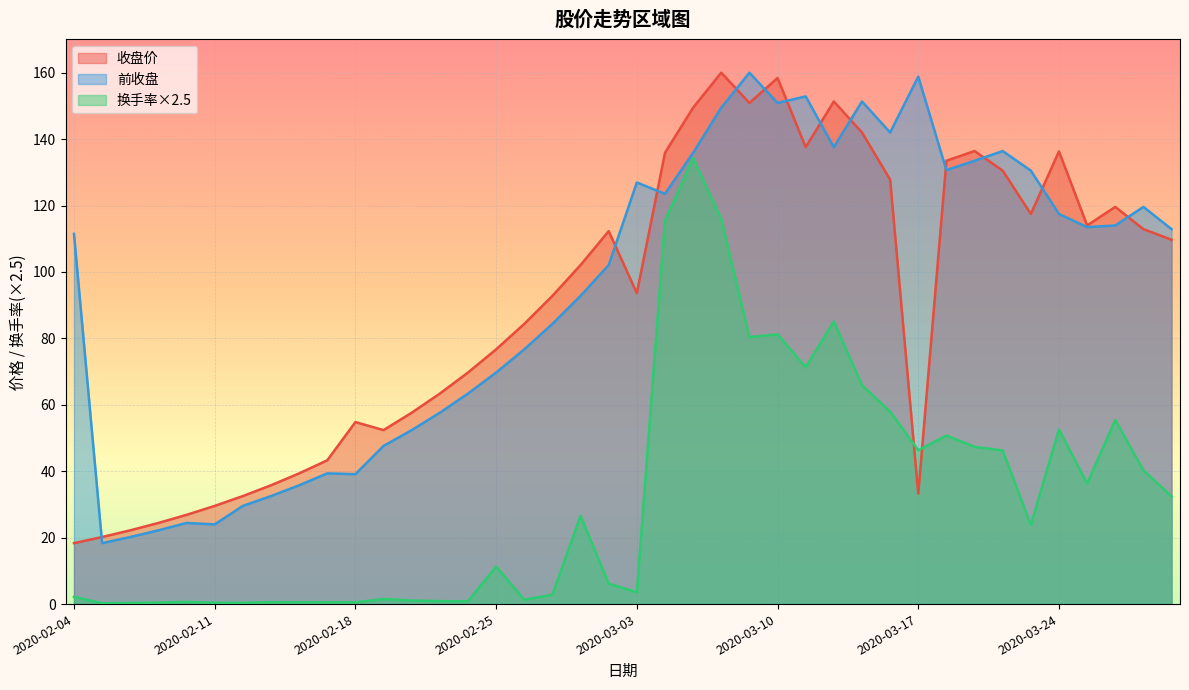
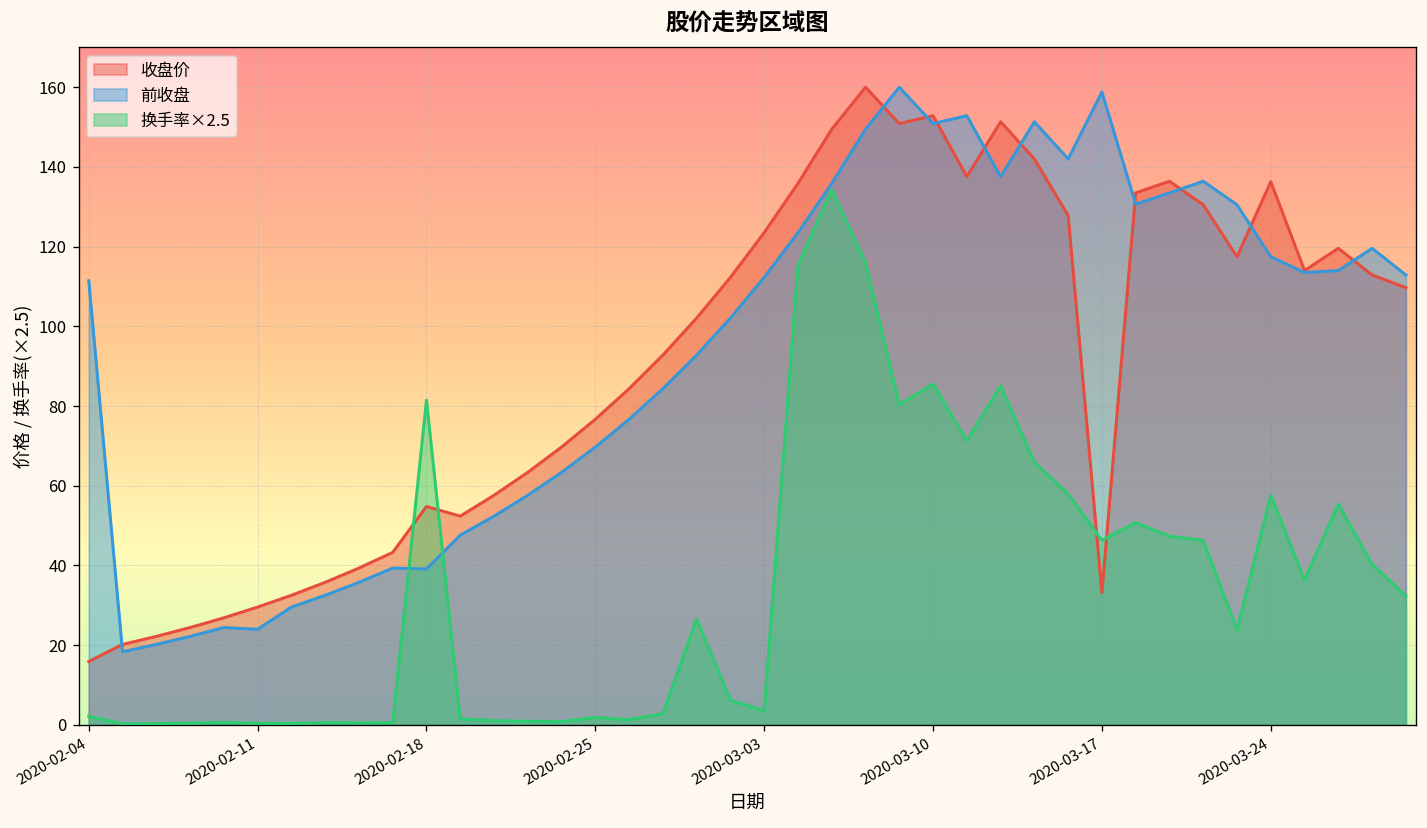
  {
    "收盘价": {
-     "2020-02-04": 18,
+     "2020-02-04": 16,
      "2020-02-11": 30,
      "2020-02-18": 55,
      "2020-02-25": 77,
-     "2020-03-03": 94,
-     "2020-03-10": 158,
+     "2020-03-03": 124,
+     "2020-03-10": 153,
      "2020-03-17": 33,
      "2020-03-24": 136
    },
    "前收盘": {
      "2020-02-04": 111,
      "2020-02-11": 24,
      "2020-02-18": 39,
      "2020-02-25": 70,
-     "2020-03-03": 127,
+     "2020-03-03": 112,
      "2020-03-10": 151,
      "2020-03-17": 159,
      "2020-03-24": 117
    },
    "换手率×2.5": {
      "2020-02-04": 2,
      "2020-02-11": 0,
-     "2020-02-18": 1,
-     "2020-02-25": 11,
+     "2020-02-18": 82,
+     "2020-02-25": 2,
      "2020-03-03": 4,
-     "2020-03-10": 81,
+     "2020-03-10": 86,
      "2020-03-17": 46,
-     "2020-03-24": 53
+     "2020-03-24": 58
    }
  }
